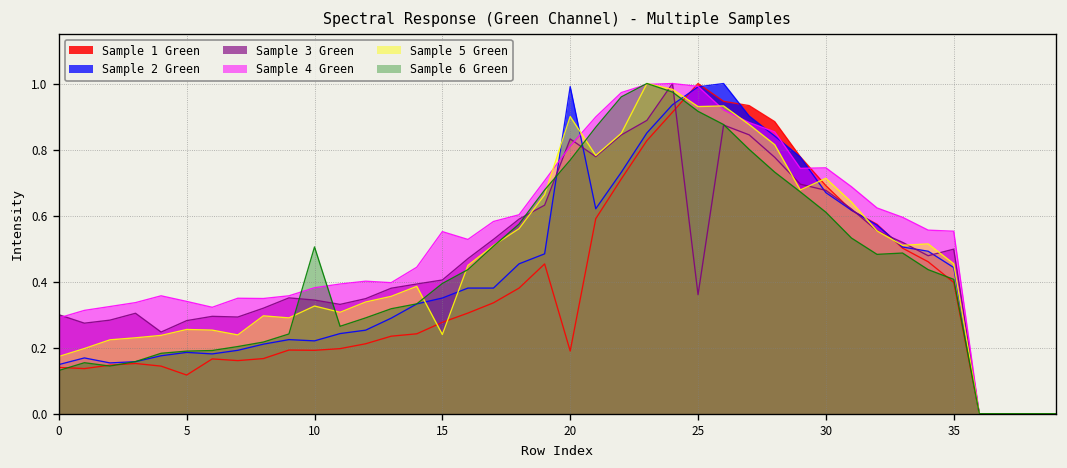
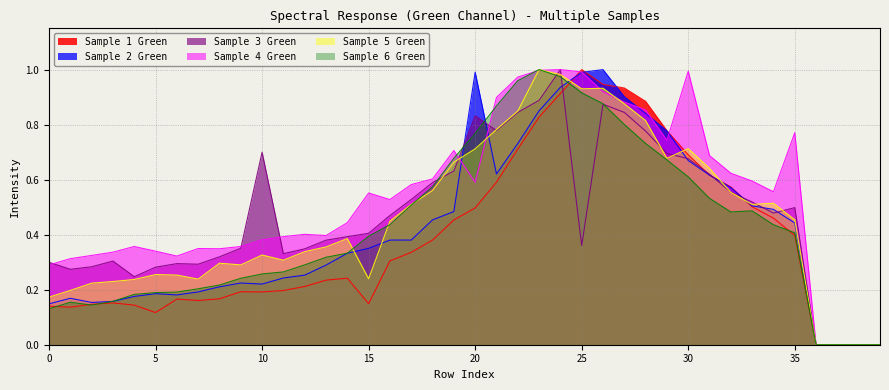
  {
    "Sample 1 Green": {
      "5": 0.12,
      "10": 0.19,
-     "15": 0.28,
-     "20": 0.19,
+     "15": 0.15,
+     "20": 0.50,
      "30": 0.69,
      "35": 0.40
    },
    "Sample 2 Green": {
      "10": 0.22,
      "15": 0.35,
      "20": 0.99,
      "35": 0.44
    },
    "Sample 3 Green": {
      "0": 0.30,
      "5": 0.28,
-     "10": 0.34,
+     "10": 0.70,
      "15": 0.40,
      "20": 0.83,
      "25": 0.36,
      "35": 0.50
    },
    "Sample 4 Green": {
      "0": 0.29,
      "5": 0.34,
      "10": 0.38,
      "15": 0.55,
-     "20": 0.81,
-     "30": 0.74,
-     "35": 0.55
+     "20": 0.59,
+     "30": 0.99,
+     "35": 0.77
    },
    "Sample 5 Green": {
      "0": 0.17,
      "5": 0.26,
      "10": 0.33,
      "15": 0.24,
-     "20": 0.90,
+     "20": 0.71,
      "25": 0.93,
      "30": 0.71,
      "35": 0.45
    },
    "Sample 6 Green": {
      "0": 0.13,
-     "10": 0.51,
+     "10": 0.26,
      "15": 0.39,
      "20": 0.77,
      "25": 0.92,
      "30": 0.61,
      "35": 0.41
    }
  }
